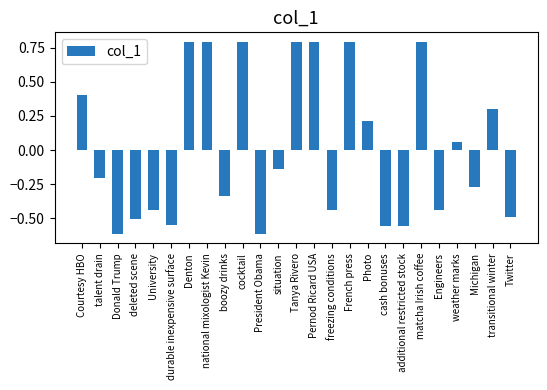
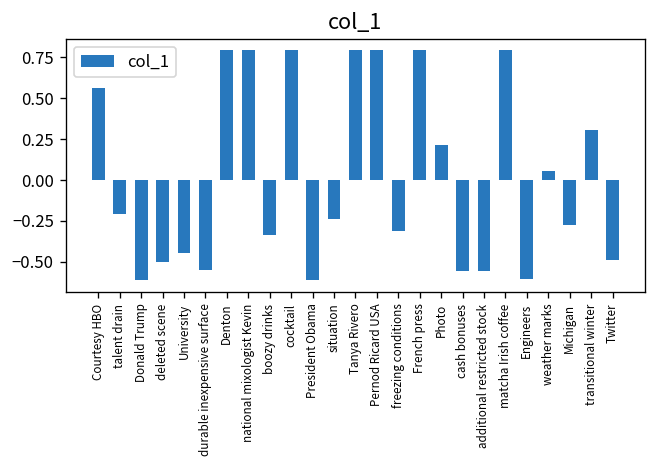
  {
-   "Courtesy HBO": 0.40,
+   "Courtesy HBO": 0.56,
    "talent drain": -0.21,
    "Donald Trump": -0.61,
    "deleted scene": -0.50,
    "University": -0.44,
    "durable inexpensive surface": -0.55,
    "Denton": 0.79,
    "national mixologist Kevin": 0.79,
    "boozy drinks": -0.34,
    "cocktail": 0.79,
    "President Obama": -0.61,
-   "situation": -0.14,
+   "situation": -0.24,
    "Tanya Rivero": 0.79,
    "Pernod Ricard USA": 0.79,
-   "freezing conditions": -0.44,
+   "freezing conditions": -0.31,
    "French press": 0.79,
    "Photo": 0.21,
    "cash bonuses": -0.56,
    "additional restricted stock": -0.56,
    "matcha Irish coffee": 0.79,
-   "Engineers": -0.44,
+   "Engineers": -0.60,
    "weather marks": 0.06,
    "Michigan": -0.27,
    "transitional winter": 0.30,
    "Twitter": -0.49
  }
